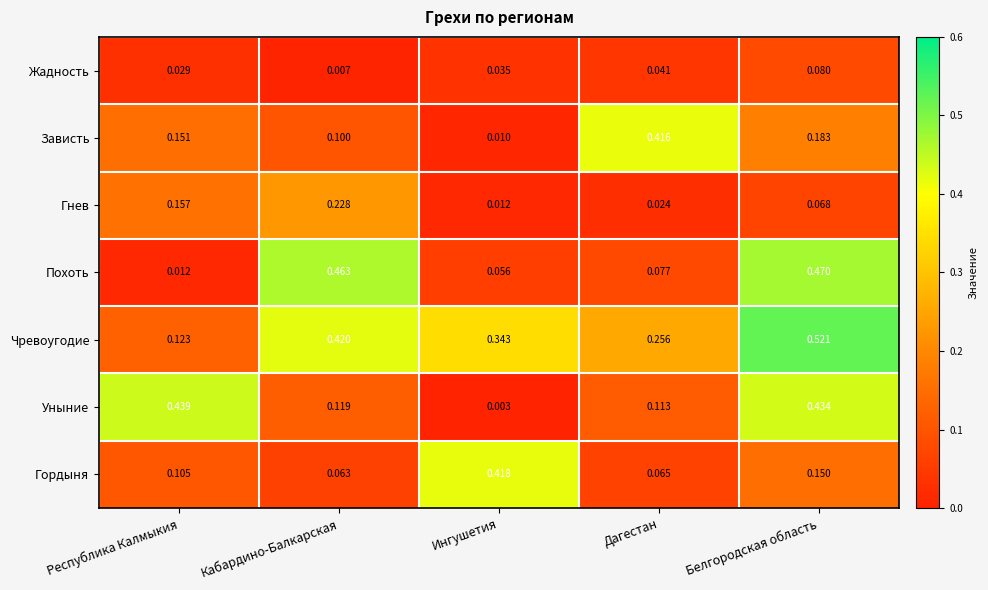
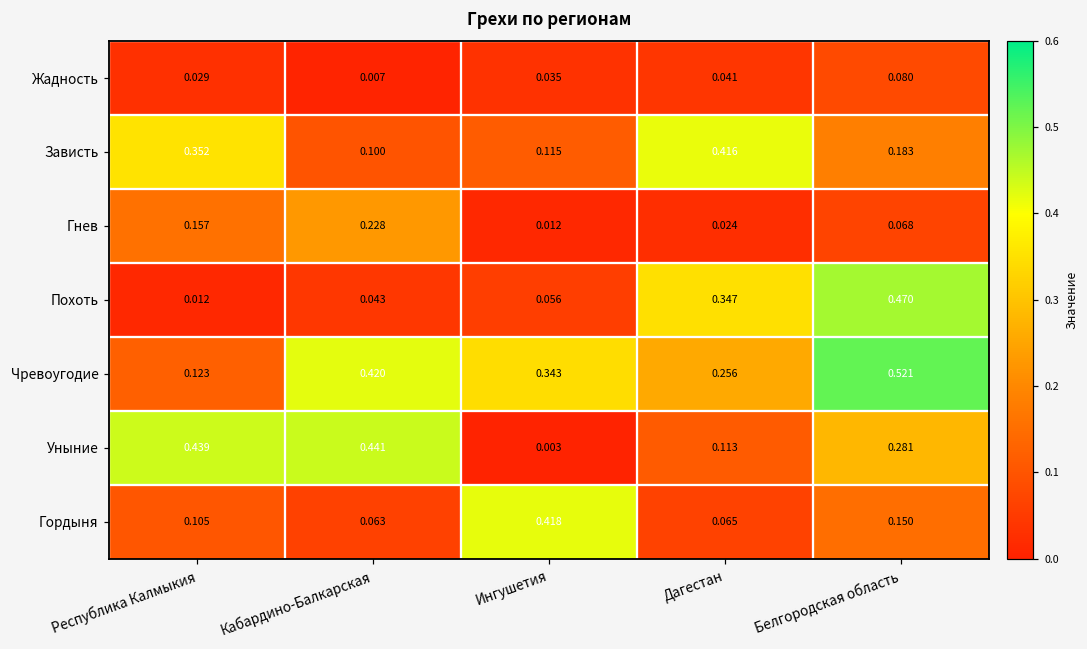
  {
    "Жадность": {
      "Республика Калмыкия": 0.029,
      "Кабардино-Балкарская": 0.007,
      "Ингушетия": 0.035,
      "Дагестан": 0.041,
      "Белгородская область": 0.080
    },
    "Зависть": {
-     "Республика Калмыкия": 0.151,
+     "Республика Калмыкия": 0.352,
      "Кабардино-Балкарская": 0.100,
-     "Ингушетия": 0.010,
+     "Ингушетия": 0.115,
      "Дагестан": 0.416,
      "Белгородская область": 0.183
    },
    "Гнев": {
      "Республика Калмыкия": 0.157,
      "Кабардино-Балкарская": 0.228,
      "Ингушетия": 0.012,
      "Дагестан": 0.024,
      "Белгородская область": 0.068
    },
    "Похоть": {
      "Республика Калмыкия": 0.012,
-     "Кабардино-Балкарская": 0.463,
+     "Кабардино-Балкарская": 0.043,
      "Ингушетия": 0.056,
-     "Дагестан": 0.077,
+     "Дагестан": 0.347,
      "Белгородская область": 0.470
    },
    "Чревоугодие": {
      "Республика Калмыкия": 0.123,
      "Кабардино-Балкарская": 0.420,
      "Ингушетия": 0.343,
      "Дагестан": 0.256,
      "Белгородская область": 0.521
    },
    "Уныние": {
      "Республика Калмыкия": 0.439,
-     "Кабардино-Балкарская": 0.119,
+     "Кабардино-Балкарская": 0.441,
      "Ингушетия": 0.003,
      "Дагестан": 0.113,
-     "Белгородская область": 0.434
+     "Белгородская область": 0.281
    },
    "Гордыня": {
      "Республика Калмыкия": 0.105,
      "Кабардино-Балкарская": 0.063,
      "Ингушетия": 0.418,
      "Дагестан": 0.065,
      "Белгородская область": 0.150
    }
  }
